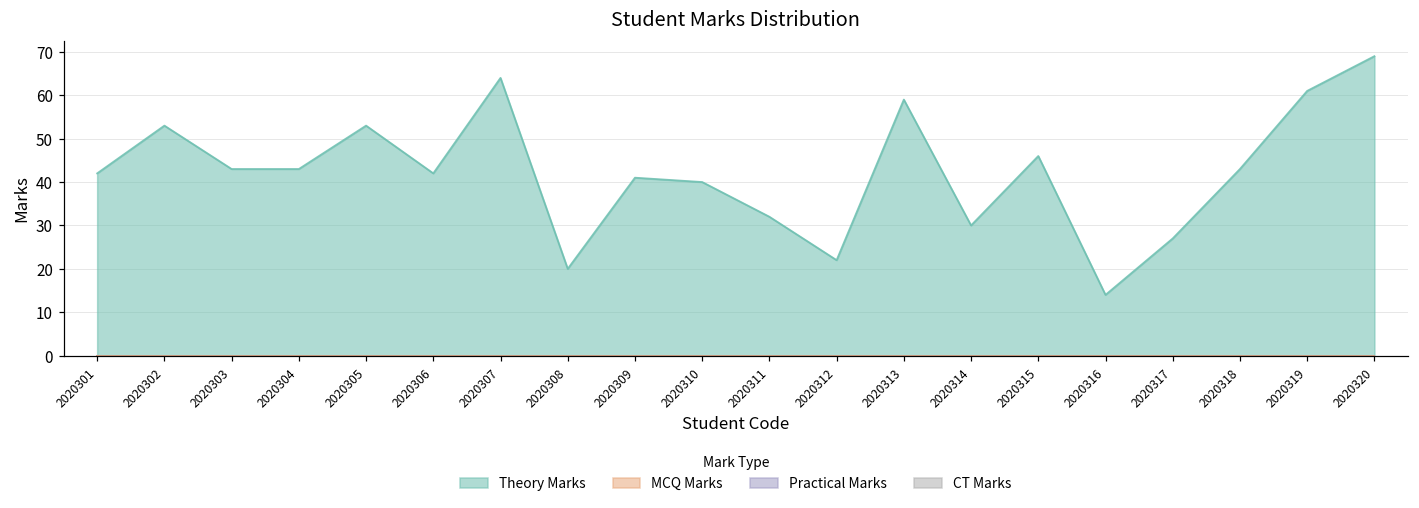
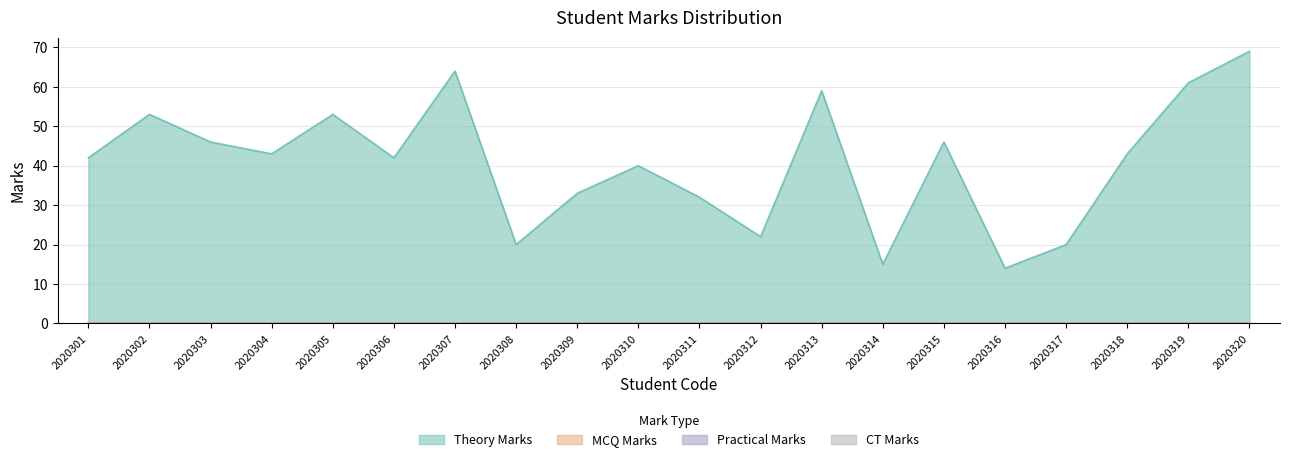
  {
    "Theory Marks": {
      "2020301": 42,
      "2020302": 53,
-     "2020303": 43,
+     "2020303": 46,
      "2020304": 43,
      "2020305": 53,
      "2020306": 42,
      "2020307": 64,
      "2020308": 20,
-     "2020309": 41,
+     "2020309": 33,
      "2020310": 40,
      "2020311": 32,
      "2020312": 22,
      "2020313": 59,
-     "2020314": 30,
+     "2020314": 15,
      "2020315": 46,
      "2020316": 14,
-     "2020317": 27,
+     "2020317": 20,
      "2020318": 43,
      "2020319": 61,
      "2020320": 69
    }
  }
